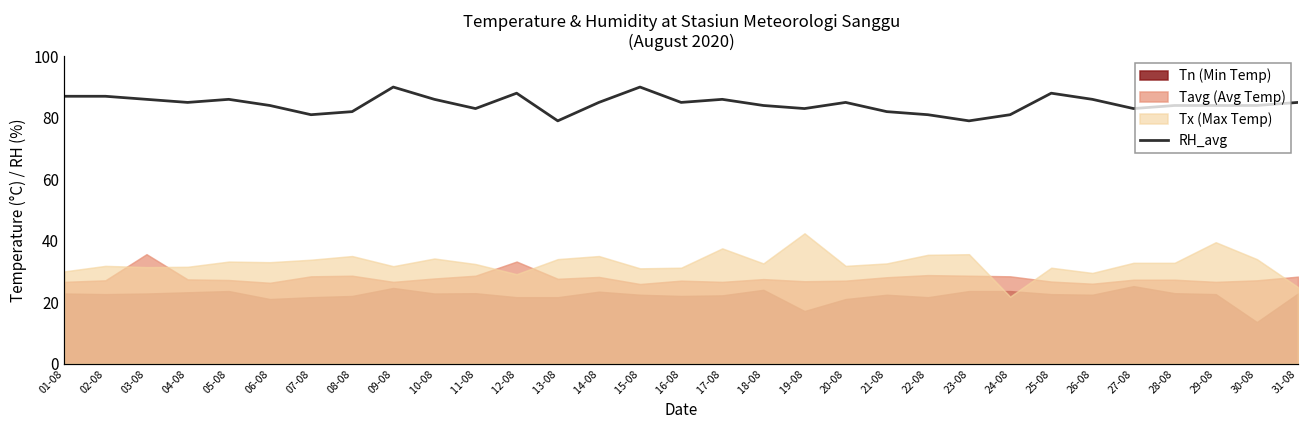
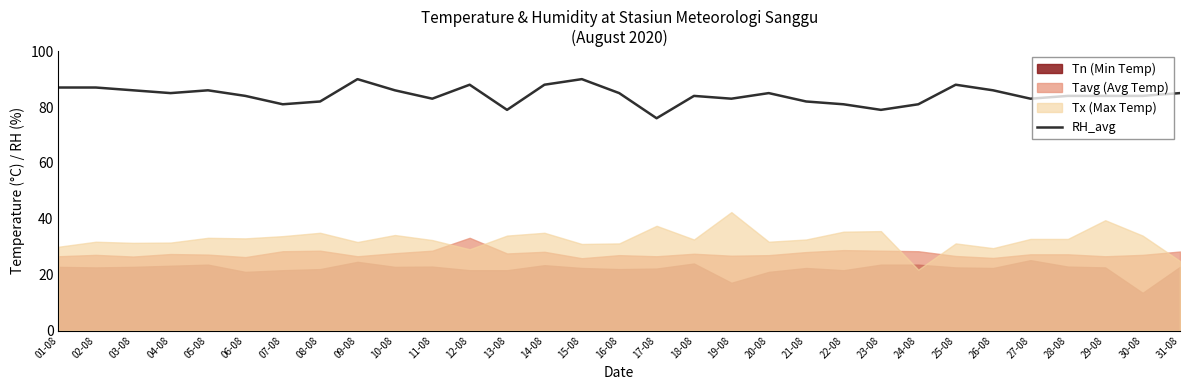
  {
    "RH_avg": {
      "01-08": 87,
      "02-08": 87,
      "03-08": 86,
      "04-08": 85,
      "05-08": 86,
      "06-08": 84,
      "07-08": 81,
      "08-08": 82,
      "09-08": 90,
      "10-08": 86,
      "11-08": 83,
      "12-08": 88,
      "13-08": 79,
-     "14-08": 85,
+     "14-08": 88,
      "15-08": 90,
      "16-08": 85,
-     "17-08": 86,
+     "17-08": 76,
      "18-08": 84,
      "19-08": 83,
      "20-08": 85,
      "21-08": 82,
      "22-08": 81,
      "23-08": 79,
      "24-08": 81,
      "25-08": 88,
      "26-08": 86,
      "27-08": 83,
      "31-08": 85
    },
    "Tn (Min Temp)": {
      "01-08": 23,
      "02-08": 23,
      "03-08": 23,
      "04-08": 23,
      "05-08": 24,
      "06-08": 21,
      "07-08": 22,
      "08-08": 22,
      "09-08": 25,
      "10-08": 23,
      "11-08": 23,
      "12-08": 22,
      "13-08": 22,
      "14-08": 23,
      "15-08": 22,
      "16-08": 22,
      "17-08": 22,
      "18-08": 24,
      "19-08": 17,
      "20-08": 21,
      "21-08": 22,
      "22-08": 22,
      "23-08": 24,
      "24-08": 24,
      "25-08": 23,
      "26-08": 22,
      "27-08": 25,
      "28-08": 23,
      "29-08": 23,
      "30-08": 14,
      "31-08": 23
    },
    "Tavg (Avg Temp)": {
      "01-08": 27,
      "02-08": 27,
-     "03-08": 36,
+     "03-08": 27,
      "04-08": 27,
      "05-08": 27,
      "06-08": 26,
      "07-08": 28,
      "08-08": 29,
      "09-08": 27,
      "10-08": 28,
      "11-08": 29,
      "12-08": 33,
      "13-08": 28,
      "14-08": 28,
      "15-08": 26,
      "16-08": 27,
      "17-08": 27,
      "18-08": 28,
      "19-08": 27,
      "20-08": 27,
      "21-08": 28,
      "22-08": 29,
      "23-08": 29,
      "24-08": 28,
      "25-08": 27,
      "26-08": 26,
      "27-08": 27,
      "28-08": 27,
      "29-08": 27,
      "30-08": 27,
      "31-08": 28
    },
    "Tx (Max Temp)": {
      "01-08": 30,
      "02-08": 32,
      "03-08": 31,
      "04-08": 32,
      "05-08": 33,
      "06-08": 33,
      "07-08": 34,
      "08-08": 35,
      "09-08": 32,
      "10-08": 34,
      "11-08": 32,
      "12-08": 29,
      "13-08": 34,
      "14-08": 35,
      "15-08": 31,
      "16-08": 31,
      "17-08": 38,
      "18-08": 33,
      "19-08": 42,
      "20-08": 32,
      "21-08": 33,
      "22-08": 35,
      "23-08": 36,
      "24-08": 22,
      "25-08": 31,
      "26-08": 30,
      "27-08": 33,
      "28-08": 33,
      "29-08": 40,
      "30-08": 34,
      "31-08": 25
    }
  }
